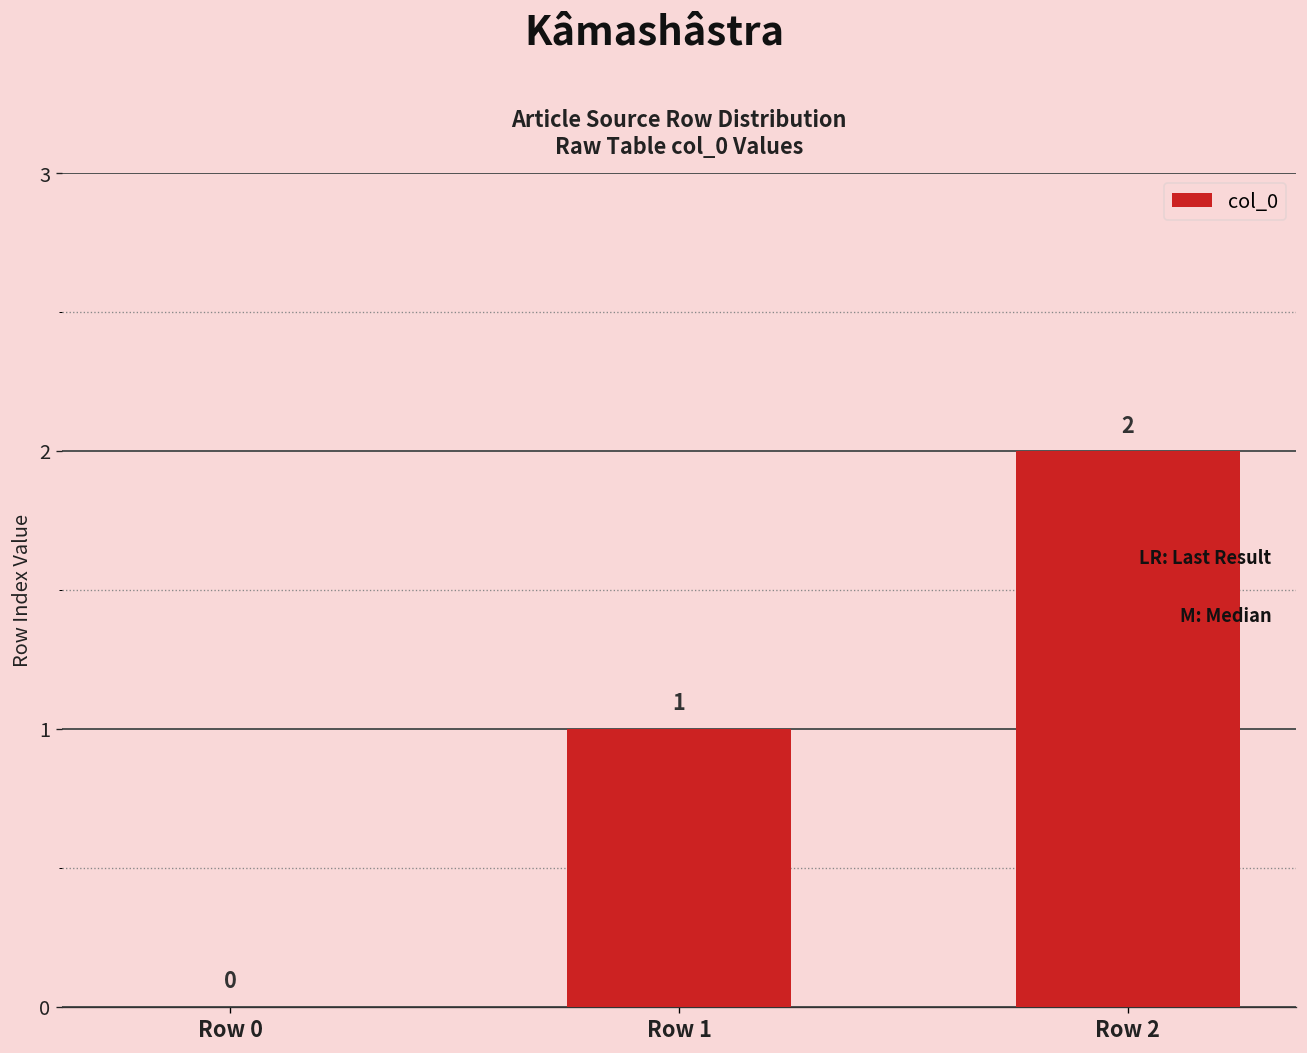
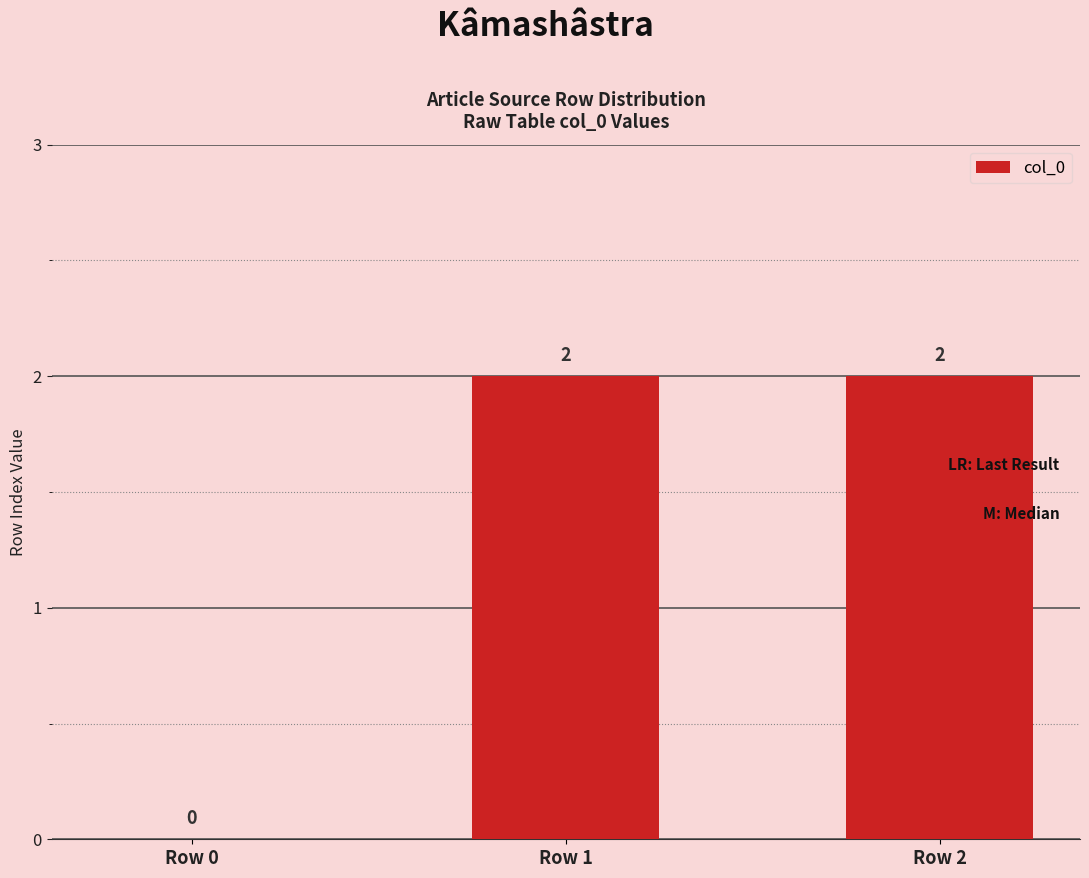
  {
    "Row 0": 0,
-   "Row 1": 1,
+   "Row 1": 2,
    "Row 2": 2
  }
